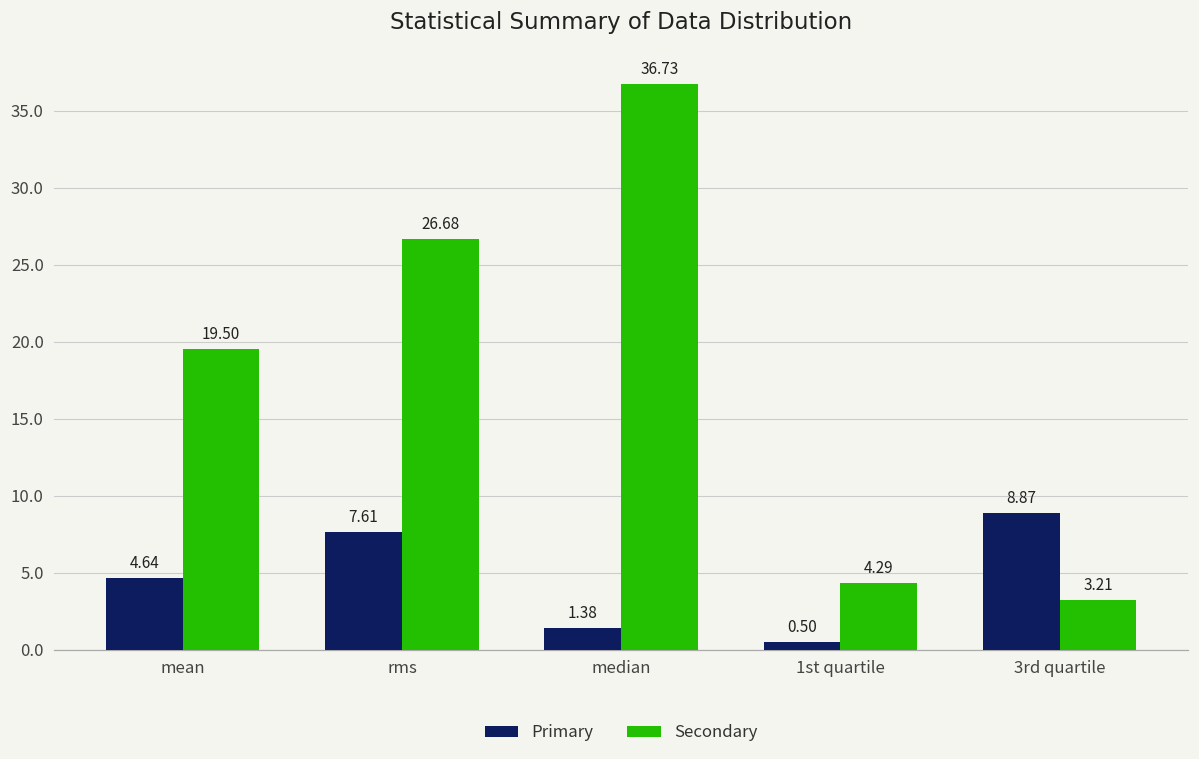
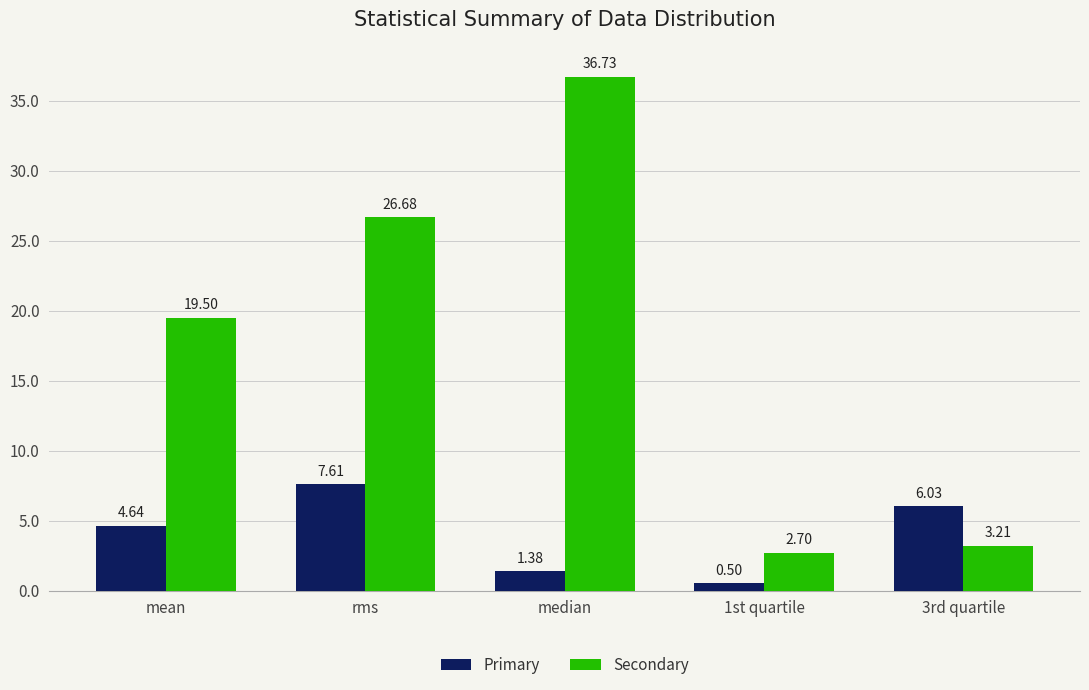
  {
    "Primary": {
      "mean": 4.64,
      "rms": 7.61,
      "median": 1.38,
      "1st quartile": 0.50,
-     "3rd quartile": 8.87
+     "3rd quartile": 6.03
    },
    "Secondary": {
      "mean": 19.50,
      "rms": 26.68,
      "median": 36.73,
-     "1st quartile": 4.29,
+     "1st quartile": 2.70,
      "3rd quartile": 3.21
    }
  }
